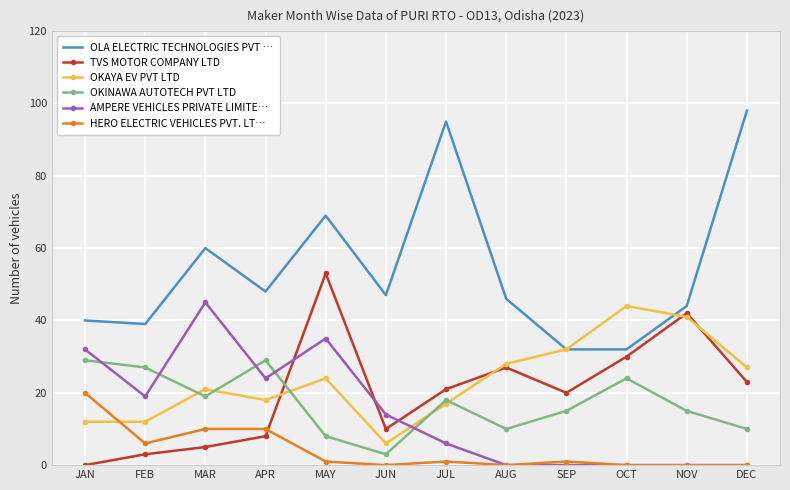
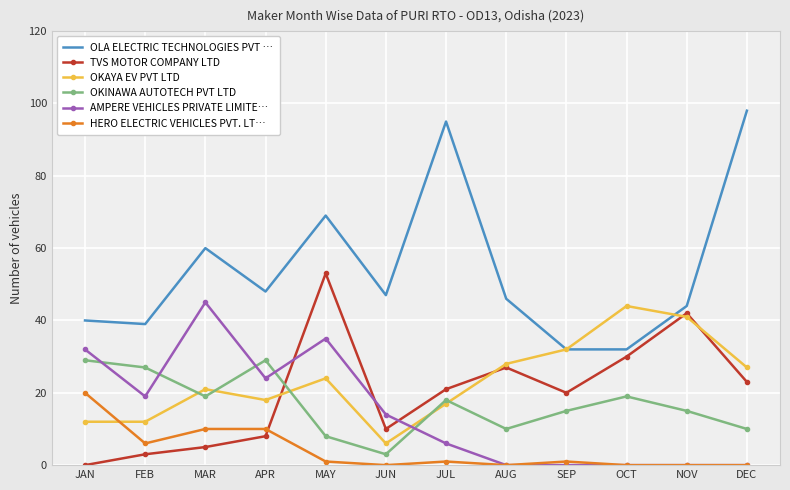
  {
    "OLA ELECTRIC TECHNOLOGIES PVT …": {
      "JAN": 40,
      "FEB": 39,
      "MAR": 60,
      "APR": 48,
      "MAY": 69,
      "JUN": 47,
      "JUL": 95,
      "AUG": 46,
      "OCT": 32,
      "NOV": 44,
      "DEC": 98
    },
    "TVS MOTOR COMPANY LTD": {
      "JAN": 0,
      "FEB": 3,
      "MAR": 5,
      "APR": 8,
      "MAY": 53,
      "JUN": 10,
      "JUL": 21,
      "AUG": 27,
      "SEP": 20,
      "OCT": 30,
      "NOV": 42,
      "DEC": 23
    },
    "OKAYA EV PVT LTD": {
      "JAN": 12,
      "FEB": 12,
      "MAR": 21,
      "APR": 18,
      "MAY": 24,
      "JUN": 6,
      "JUL": 17,
      "AUG": 28,
      "OCT": 44,
      "NOV": 41,
      "DEC": 27
    },
    "OKINAWA AUTOTECH PVT LTD": {
      "JAN": 29,
      "FEB": 27,
      "MAR": 19,
      "APR": 29,
      "MAY": 8,
      "JUN": 3,
      "JUL": 18,
      "AUG": 10,
      "SEP": 15,
-     "OCT": 24,
+     "OCT": 19,
      "NOV": 15,
      "DEC": 10
    },
    "AMPERE VEHICLES PRIVATE LIMITE…": {
      "JAN": 32,
      "FEB": 19,
      "MAR": 45,
      "APR": 24,
      "MAY": 35,
      "JUN": 14,
      "JUL": 6,
      "SEP": 0
    },
    "HERO ELECTRIC VEHICLES PVT. LT…": {
      "JAN": 20,
      "FEB": 6,
      "MAR": 10,
      "APR": 10,
      "MAY": 1,
      "JUN": 0,
      "JUL": 1,
      "SEP": 1
    }
  }
